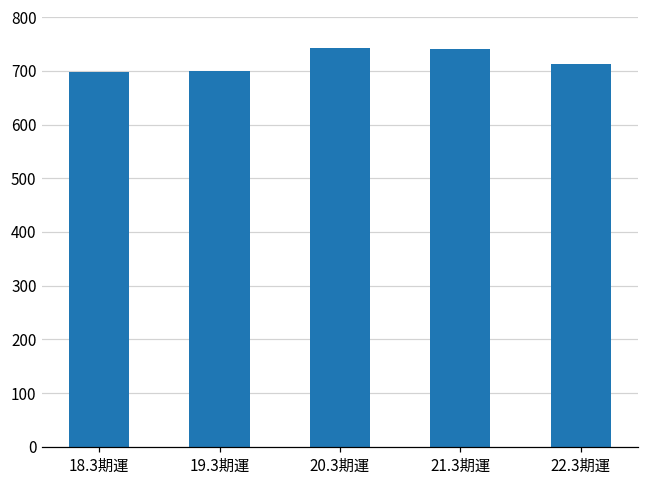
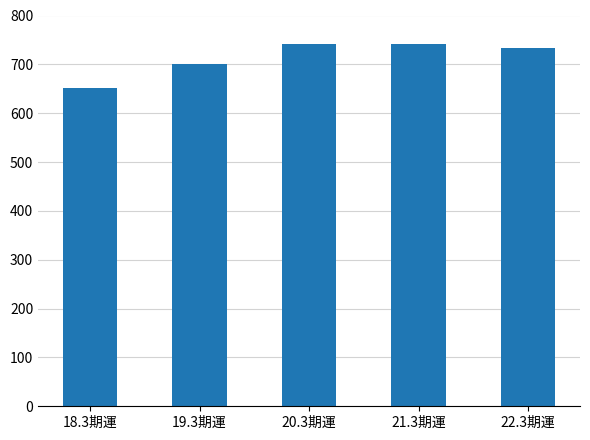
  {
-   "18.3期運": 700,
+   "18.3期運": 650,
    "19.3期運": 700,
    "20.3期運": 740,
    "21.3期運": 740,
-   "22.3期運": 710
+   "22.3期運": 730
  }
